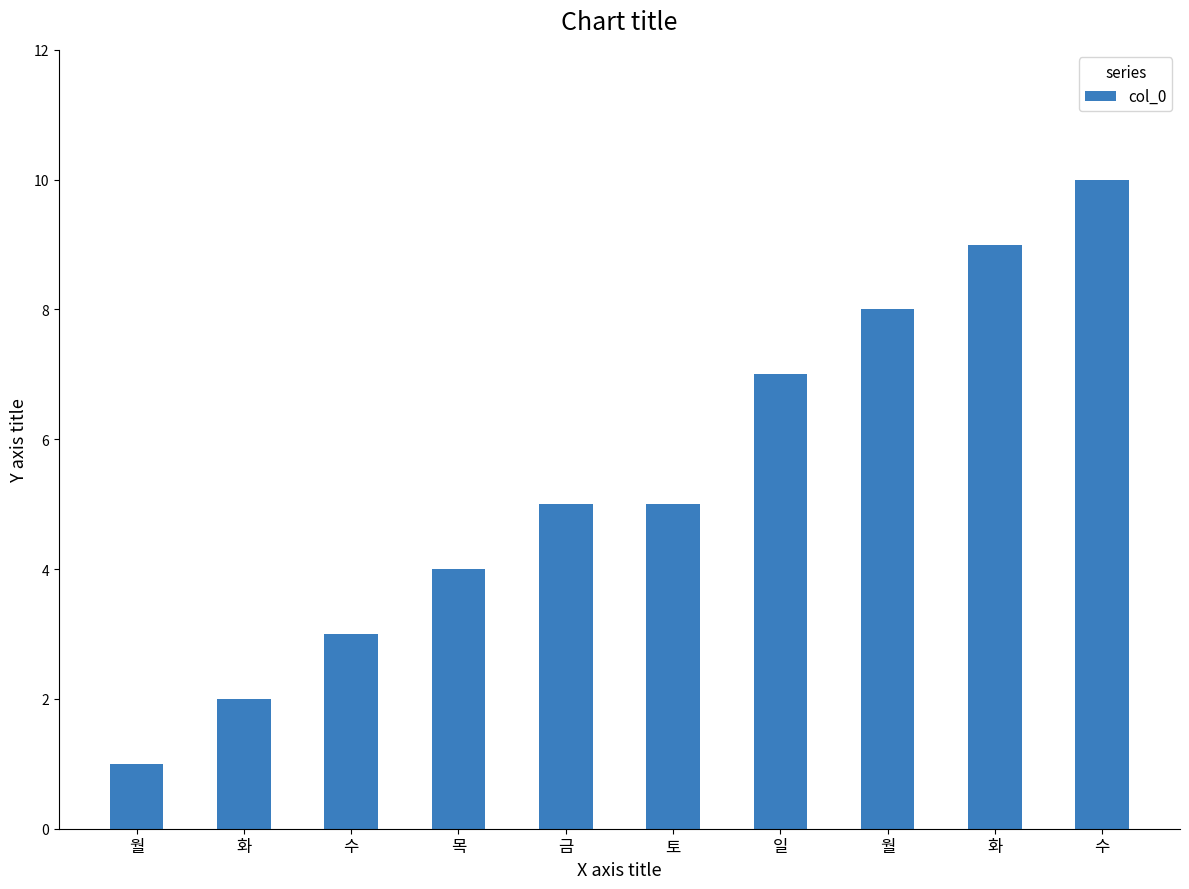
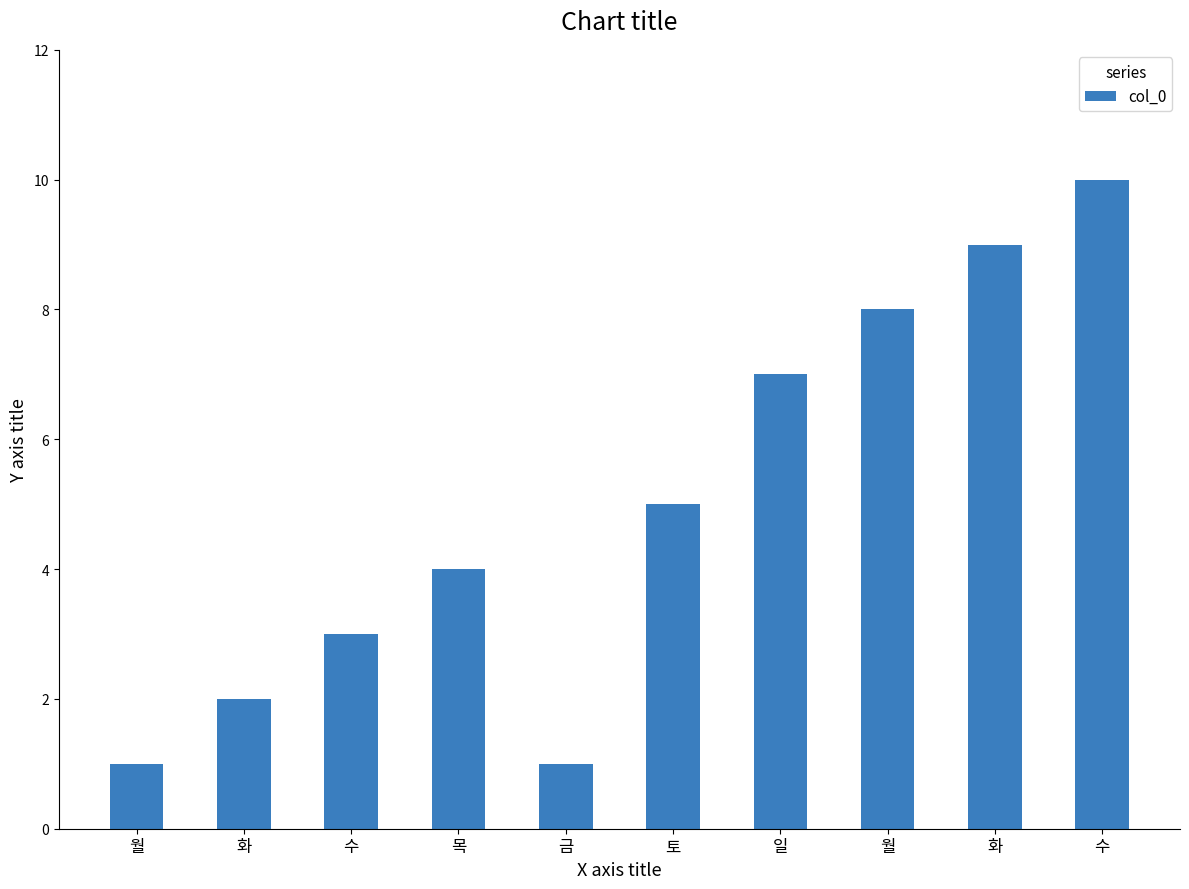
  {
    "목": 4,
-   "금": 5,
+   "금": 1,
    "토": 5,
    "일": 7
  }
